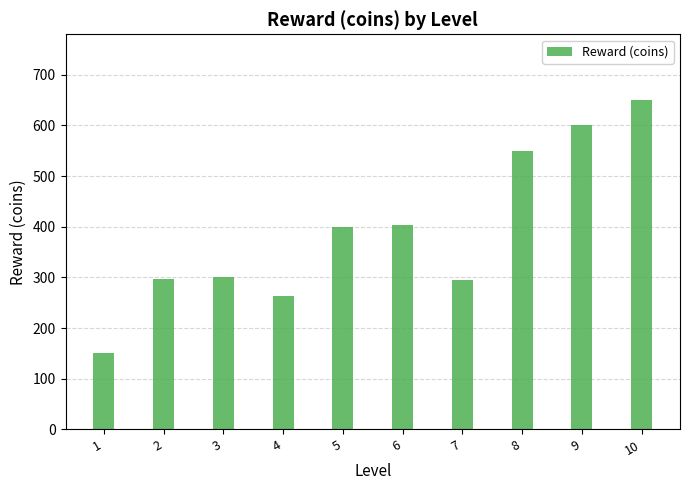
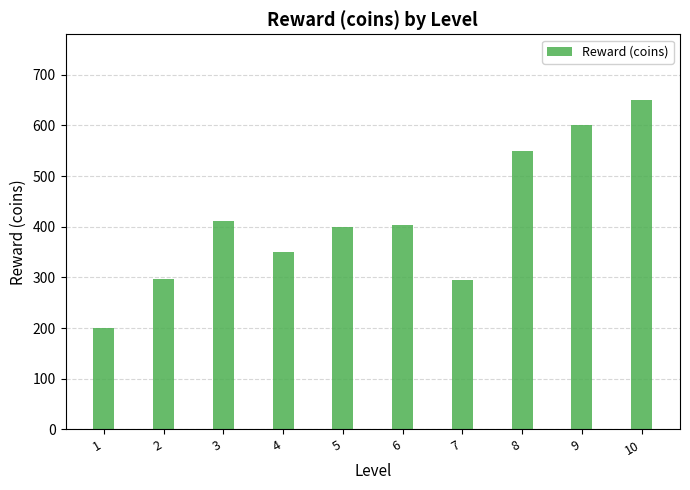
  {
-   "1": 150,
+   "1": 200,
    "2": 300,
-   "3": 300,
-   "4": 260,
+   "3": 410,
+   "4": 350,
    "5": 400,
    "6": 400,
    "7": 300,
    "8": 550,
    "9": 600,
    "10": 650
  }
